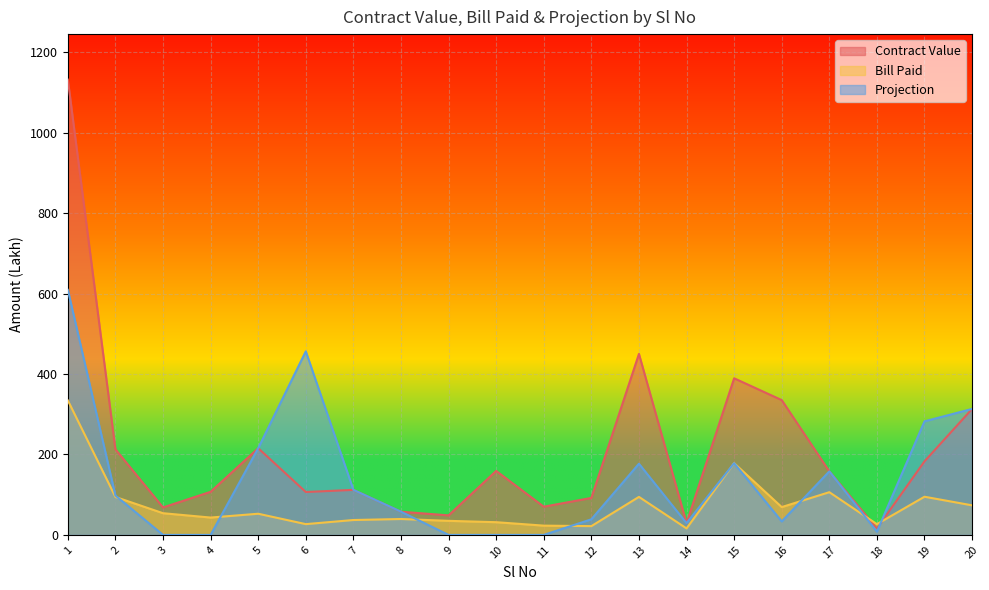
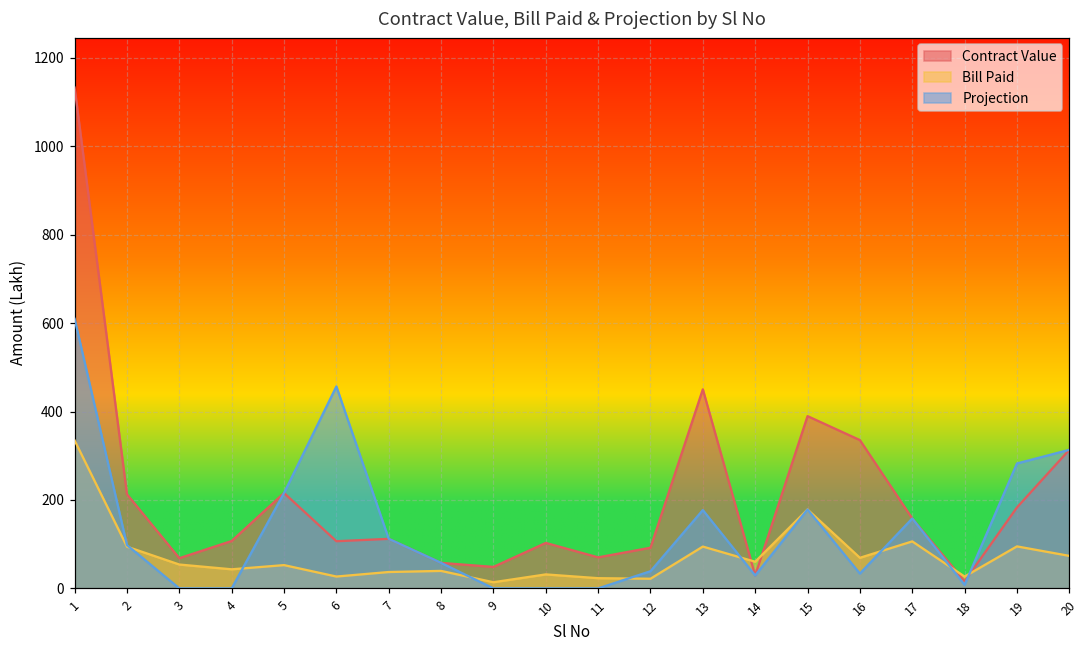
  {
    "Contract Value": {
      "1": 1130,
      "2": 210,
      "3": 70,
      "4": 110,
      "6": 110,
      "9": 50,
-     "10": 160,
+     "10": 100,
      "11": 70,
      "12": 90,
      "13": 450,
      "15": 390,
      "16": 340,
      "18": 20,
      "19": 180
    },
    "Bill Paid": {
      "1": 330,
      "3": 50,
      "4": 40,
      "5": 50,
      "6": 30,
      "7": 40,
      "8": 40,
-     "9": 30,
+     "9": 10,
      "10": 30,
      "11": 20,
      "12": 20,
      "13": 90,
-     "14": 20,
+     "14": 60,
      "16": 70,
      "17": 110,
      "18": 30,
      "19": 90,
      "20": 70
    },
    "Projection": {
      "1": 610,
      "3": 0,
      "4": 0,
      "6": 460,
      "9": 0,
      "10": 0,
      "11": 0,
      "12": 40,
      "13": 180,
      "16": 30,
      "18": 10,
      "19": 280
    }
  }
